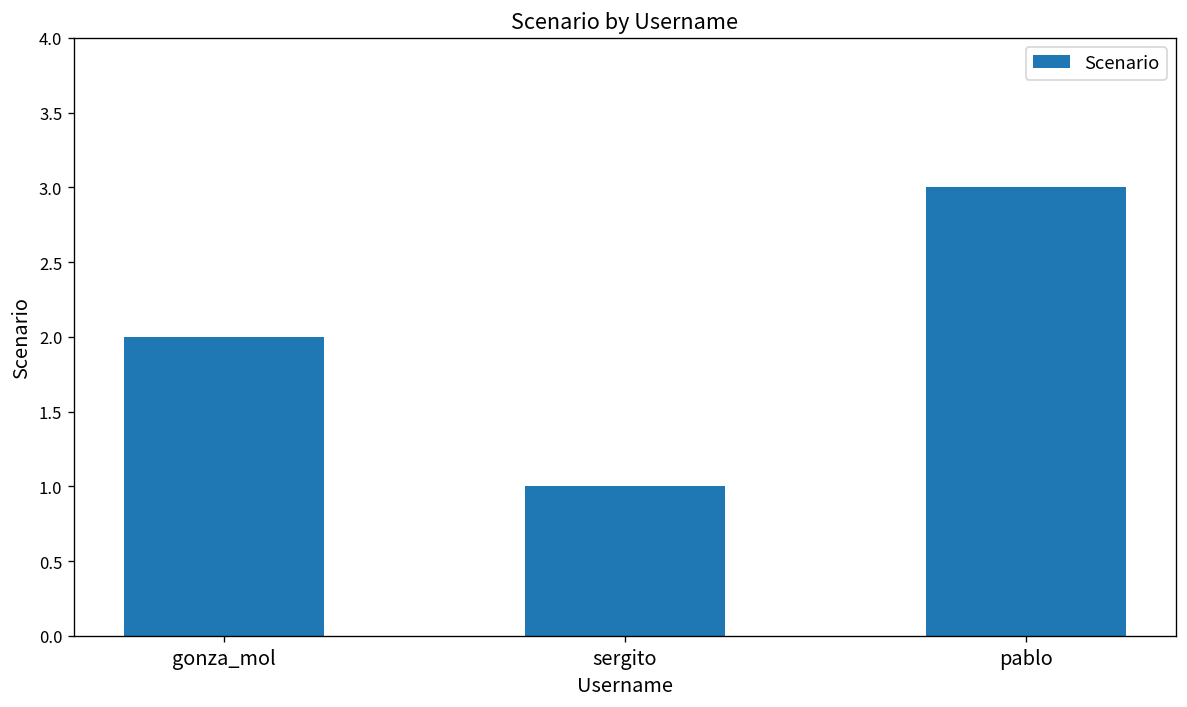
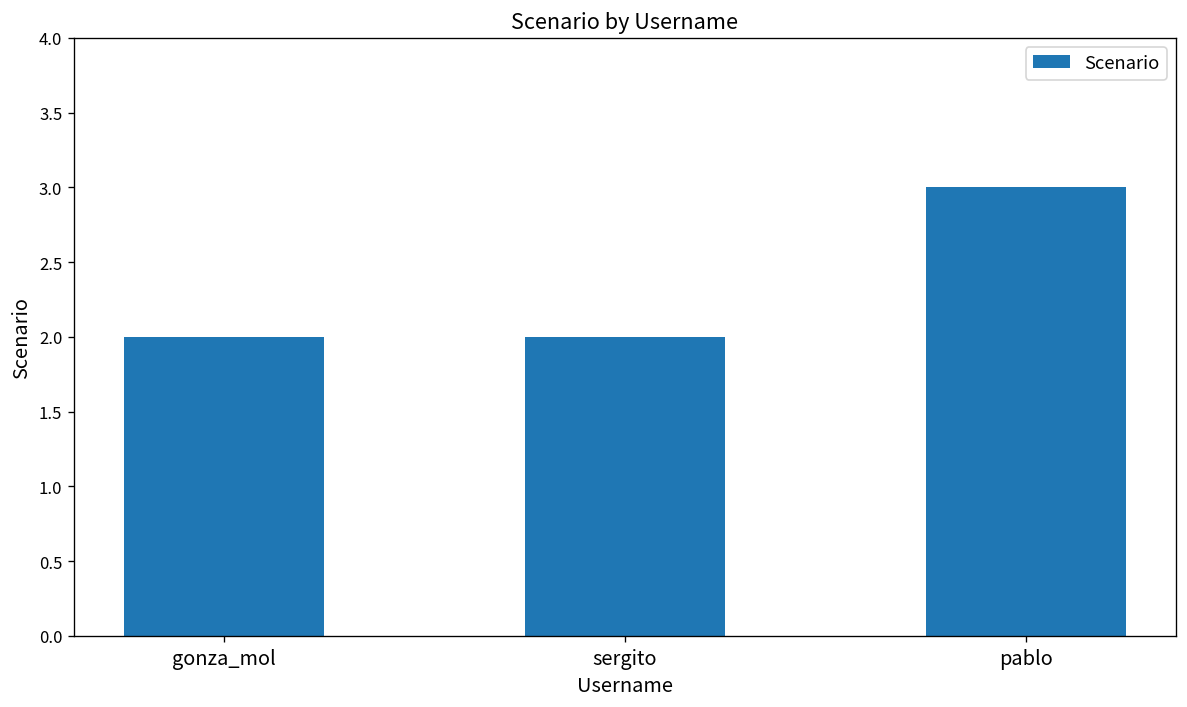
  {
    "gonza_mol": 2,
-   "sergito": 1,
+   "sergito": 2,
    "pablo": 3
  }
